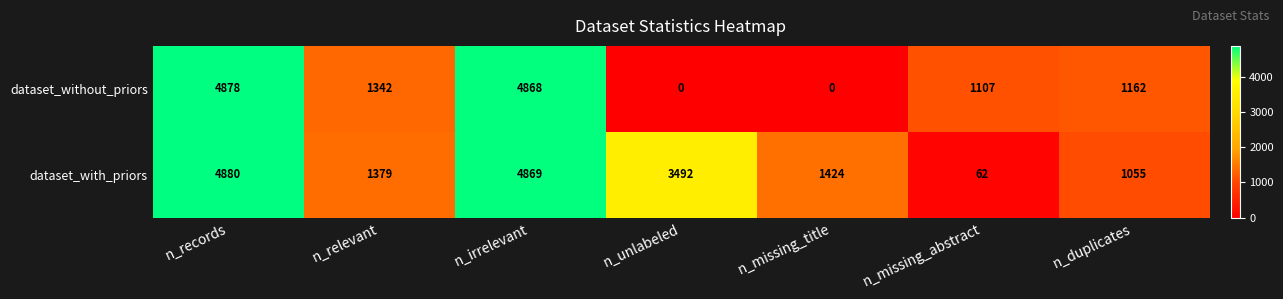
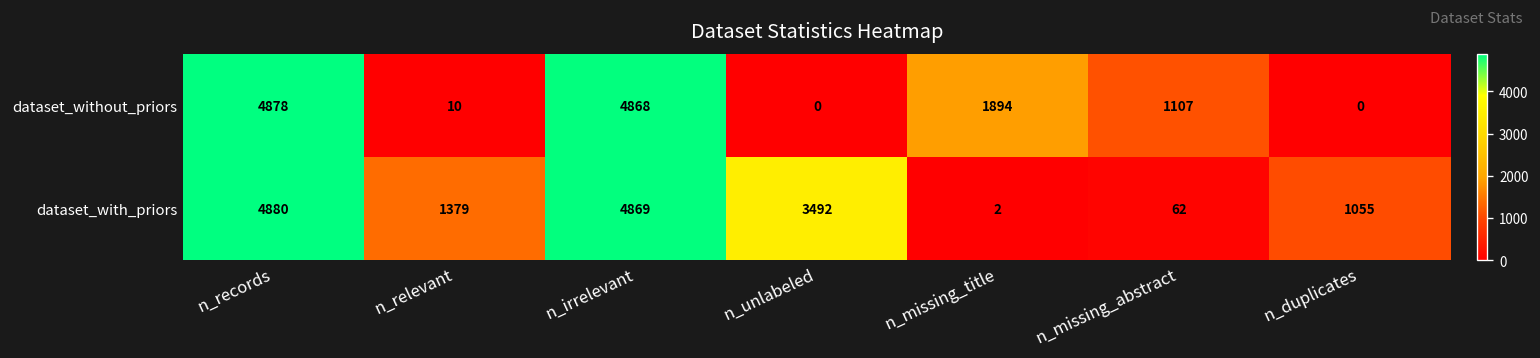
  {
    "dataset_without_priors": {
      "n_records": 4878,
-     "n_relevant": 1342,
+     "n_relevant": 10,
      "n_irrelevant": 4868,
      "n_unlabeled": 0,
-     "n_missing_title": 0,
+     "n_missing_title": 1894,
      "n_missing_abstract": 1107,
-     "n_duplicates": 1162
+     "n_duplicates": 0
    },
    "dataset_with_priors": {
      "n_records": 4880,
      "n_relevant": 1379,
      "n_irrelevant": 4869,
      "n_unlabeled": 3492,
-     "n_missing_title": 1424,
+     "n_missing_title": 2,
      "n_missing_abstract": 62,
      "n_duplicates": 1055
    }
  }
